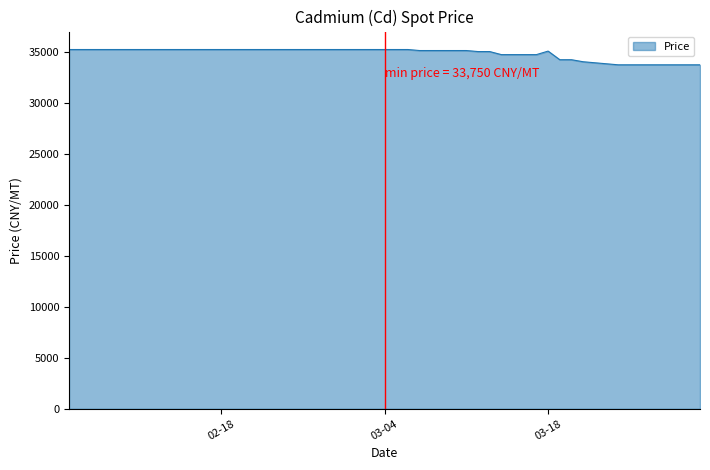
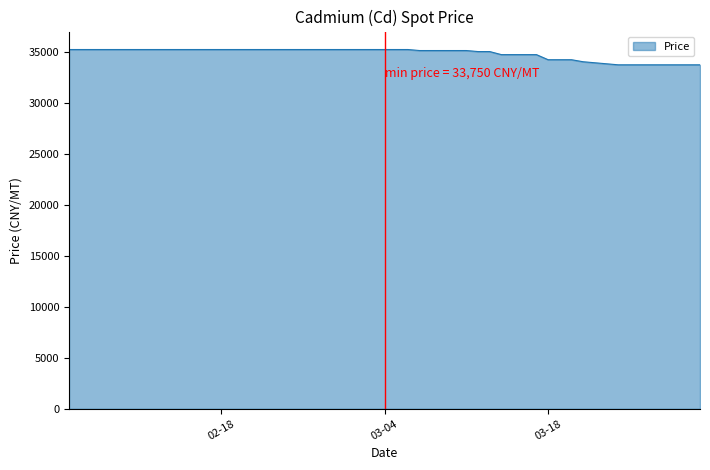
  {
    "02-18": 35300,
    "03-04": 35300,
-   "03-18": 35100
+   "03-18": 34300
  }
